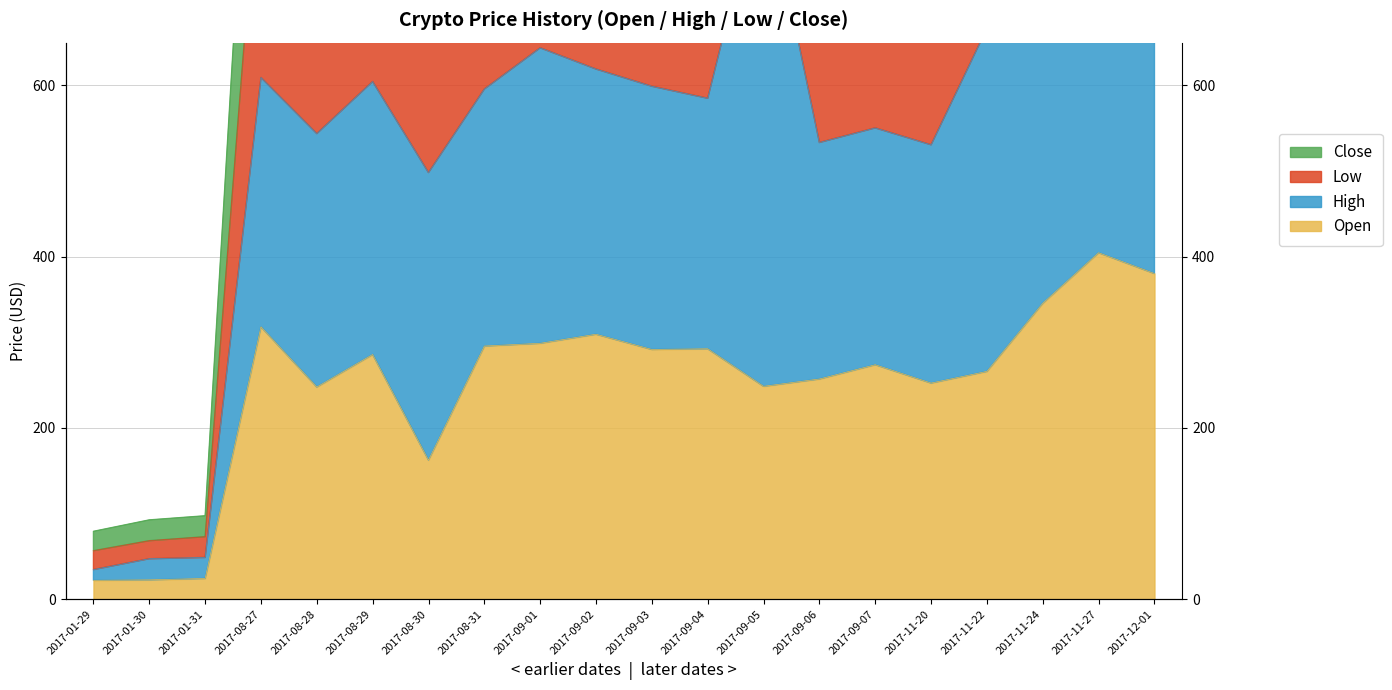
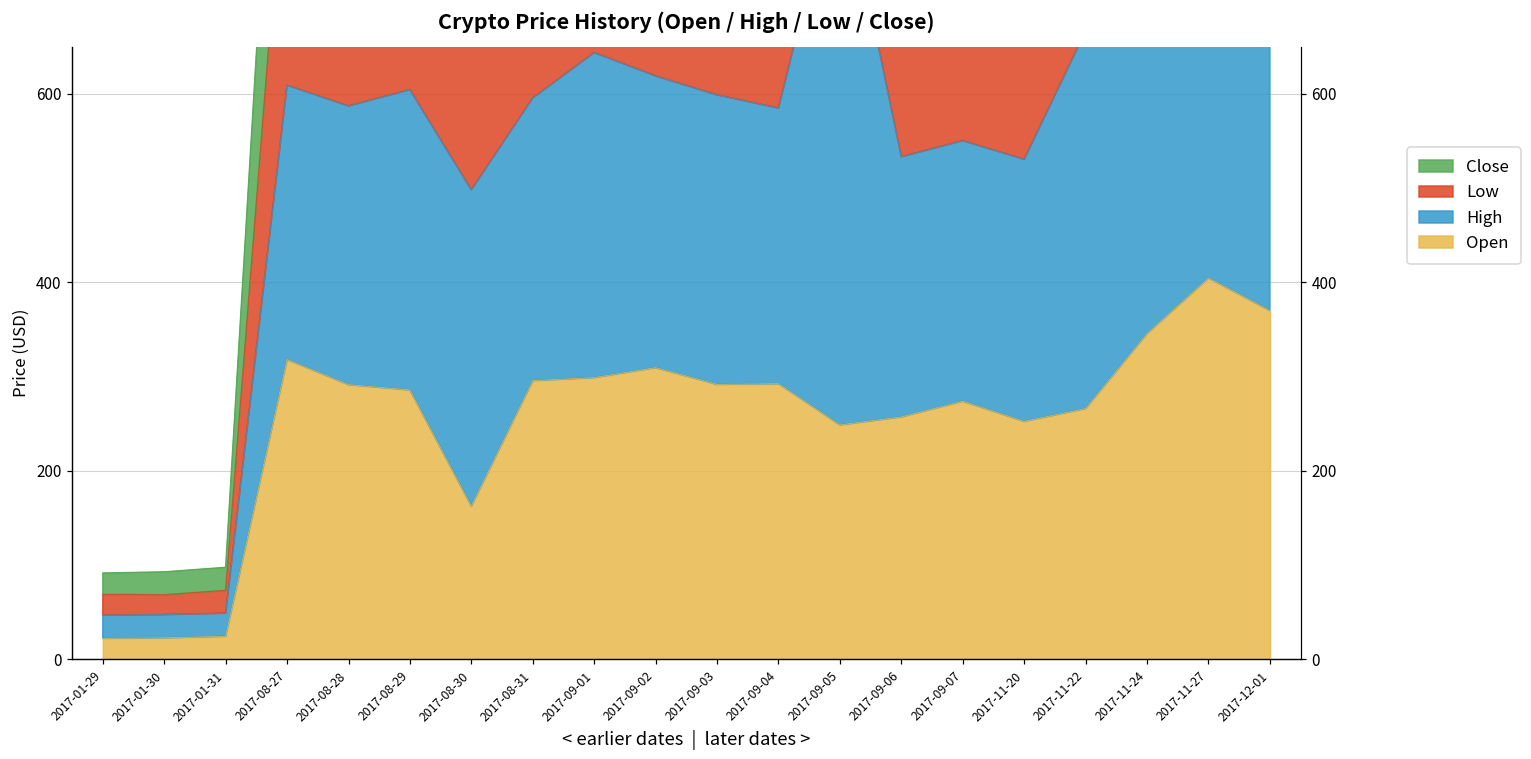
  {
    "Open": {
      "2017-01-29": 20,
      "2017-01-30": 20,
      "2017-01-31": 20,
      "2017-08-27": 320,
-     "2017-08-28": 250,
+     "2017-08-28": 290,
      "2017-08-29": 290,
      "2017-08-30": 160,
      "2017-08-31": 300,
      "2017-09-01": 300,
      "2017-09-02": 310,
      "2017-09-03": 290,
      "2017-09-04": 290,
      "2017-09-05": 250,
      "2017-09-06": 260,
      "2017-09-07": 270,
      "2017-11-20": 250,
      "2017-11-22": 270,
      "2017-11-24": 350,
      "2017-11-27": 400,
-     "2017-12-01": 380
+     "2017-12-01": 370
    },
    "High": {
-     "2017-01-29": 10,
+     "2017-01-29": 20,
      "2017-01-30": 20,
      "2017-01-31": 20,
      "2017-08-27": 290,
      "2017-08-28": 300,
      "2017-08-29": 320,
      "2017-08-30": 340,
      "2017-08-31": 300,
      "2017-09-01": 350,
      "2017-09-02": 310,
      "2017-09-03": 310,
      "2017-09-04": 290,
      "2017-09-06": 280,
      "2017-09-07": 280,
      "2017-11-20": 280
    },
    "Low": {
      "2017-01-29": 20,
      "2017-01-30": 20,
      "2017-01-31": 20
    },
    "Close": {
      "2017-01-29": 20,
      "2017-01-30": 20,
      "2017-01-31": 20
    }
  }
